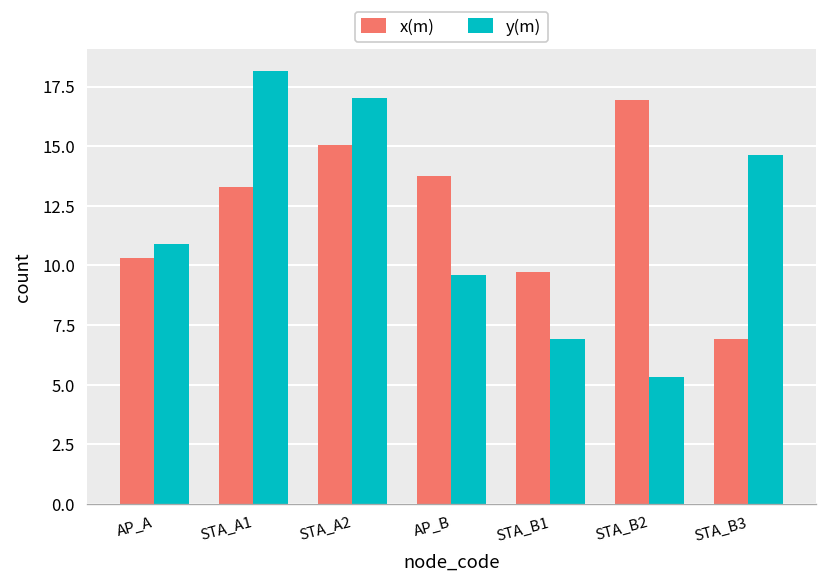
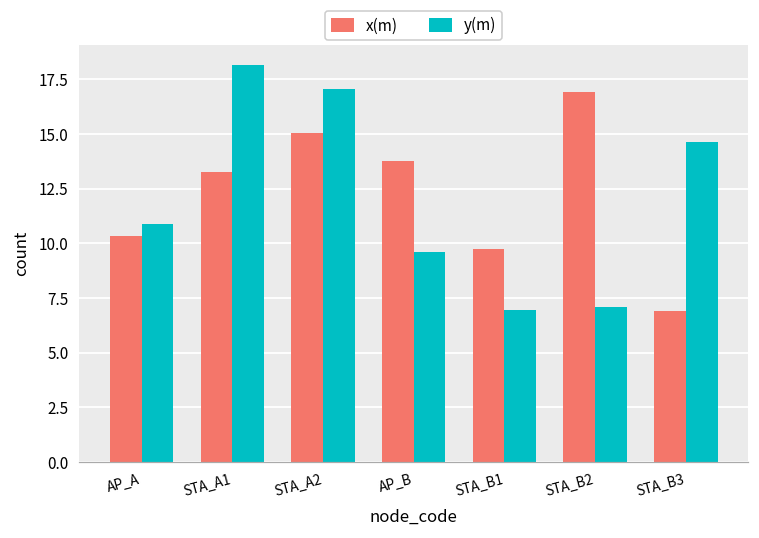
  {
    "x(m)": {
      "AP_A": 10.3,
      "STA_A1": 13.3,
      "STA_A2": 15.1,
      "AP_B": 13.7,
      "STA_B1": 9.7,
      "STA_B2": 16.9,
      "STA_B3": 6.9
    },
    "y(m)": {
      "AP_A": 10.9,
      "STA_A1": 18.2,
      "STA_A2": 17.0,
      "AP_B": 9.6,
      "STA_B1": 6.9,
-     "STA_B2": 5.3,
+     "STA_B2": 7.1,
      "STA_B3": 14.6
    }
  }
